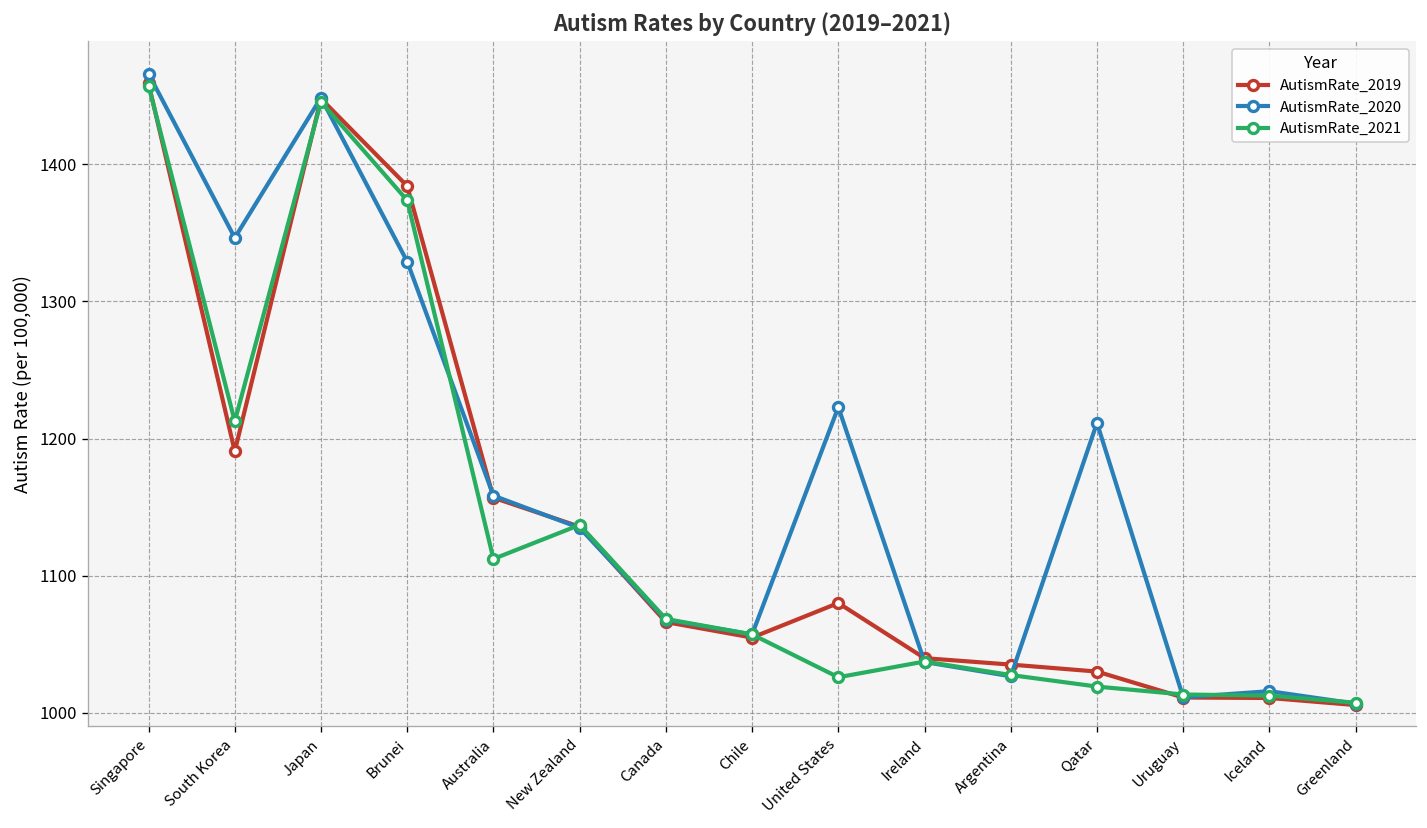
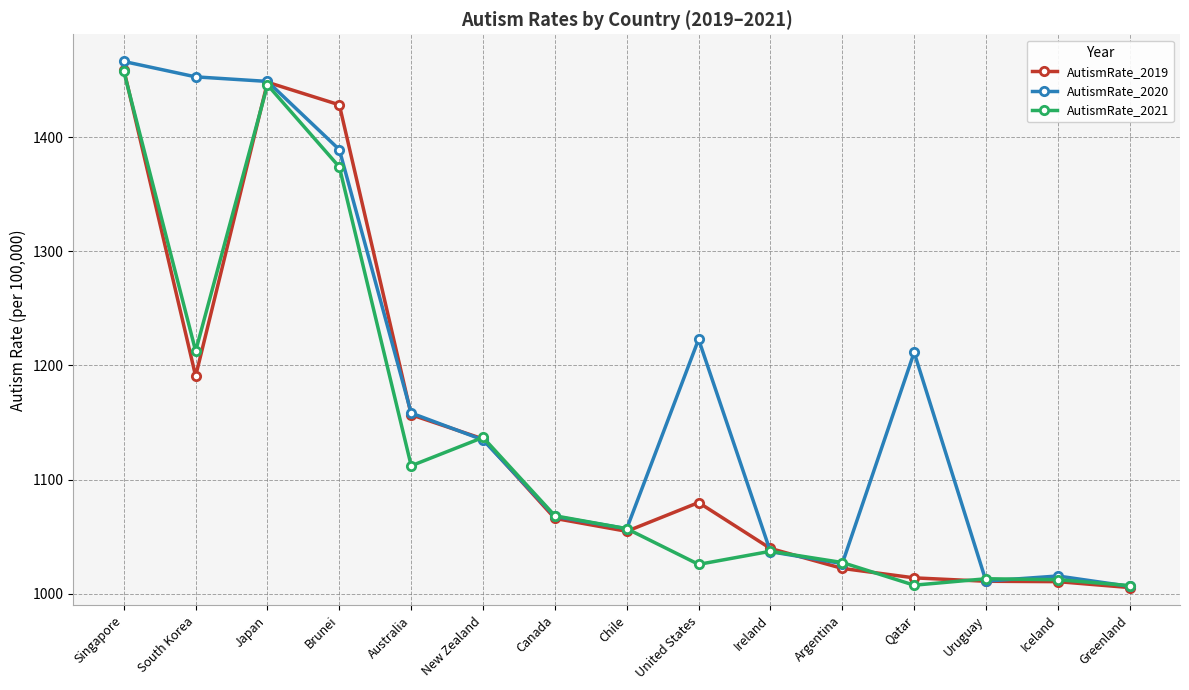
  {
    "AutismRate_2019": {
      "South Korea": 1191,
-     "Brunei": 1384,
+     "Brunei": 1428,
      "Chile": 1055,
      "United States": 1080,
      "Ireland": 1040,
-     "Argentina": 1035,
-     "Qatar": 1030
+     "Argentina": 1022,
+     "Qatar": 1014
    },
    "AutismRate_2020": {
      "Singapore": 1466,
-     "South Korea": 1346,
-     "Brunei": 1329,
+     "South Korea": 1453,
+     "Brunei": 1389,
      "United States": 1223,
      "Qatar": 1211,
      "Iceland": 1016
    },
    "AutismRate_2021": {
      "South Korea": 1213,
      "Japan": 1446,
      "Brunei": 1374,
      "Australia": 1112,
      "United States": 1026,
-     "Qatar": 1019
+     "Qatar": 1008
    }
  }
